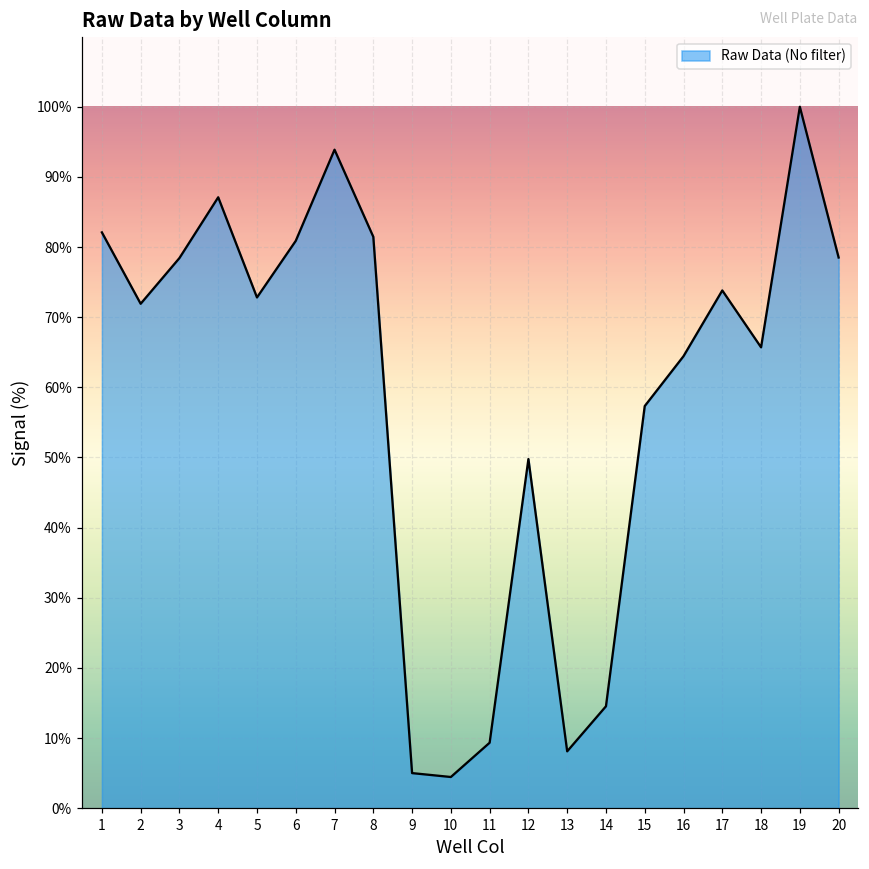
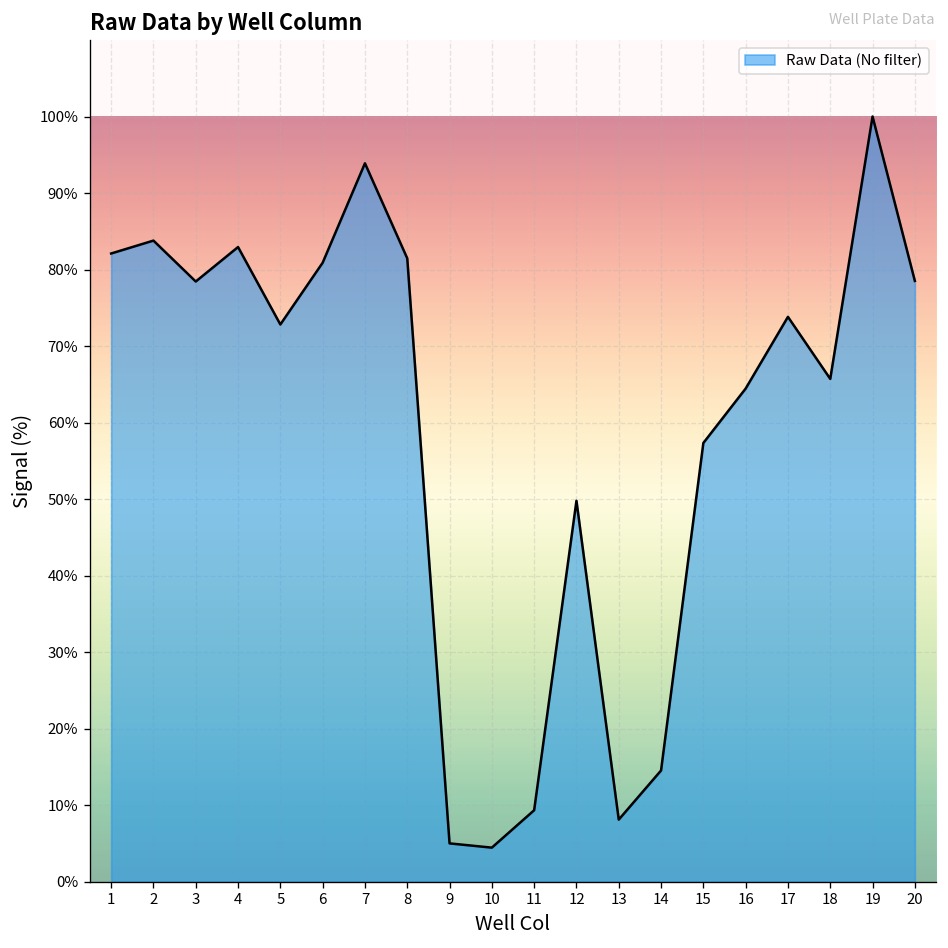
  {
    "1": "82%",
-   "2": "72%",
+   "2": "84%",
    "3": "78%",
-   "4": "87%",
+   "4": "83%",
    "5": "73%",
    "6": "81%",
    "7": "94%",
    "8": "81%",
    "9": "5%",
    "10": "4%",
    "11": "9%",
    "12": "50%",
    "13": "8%",
    "14": "15%",
    "15": "57%",
    "16": "64%",
    "17": "74%",
    "18": "66%",
    "19": "100%",
    "20": "79%"
  }
